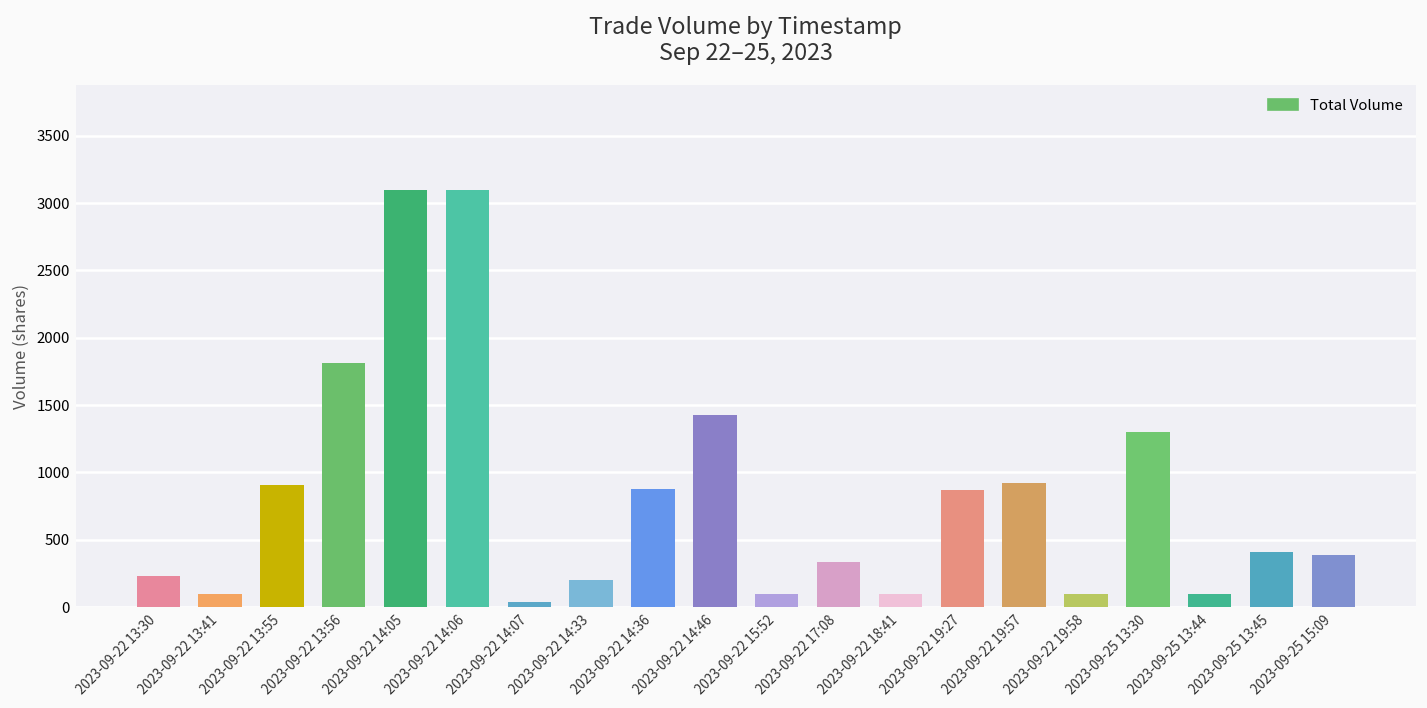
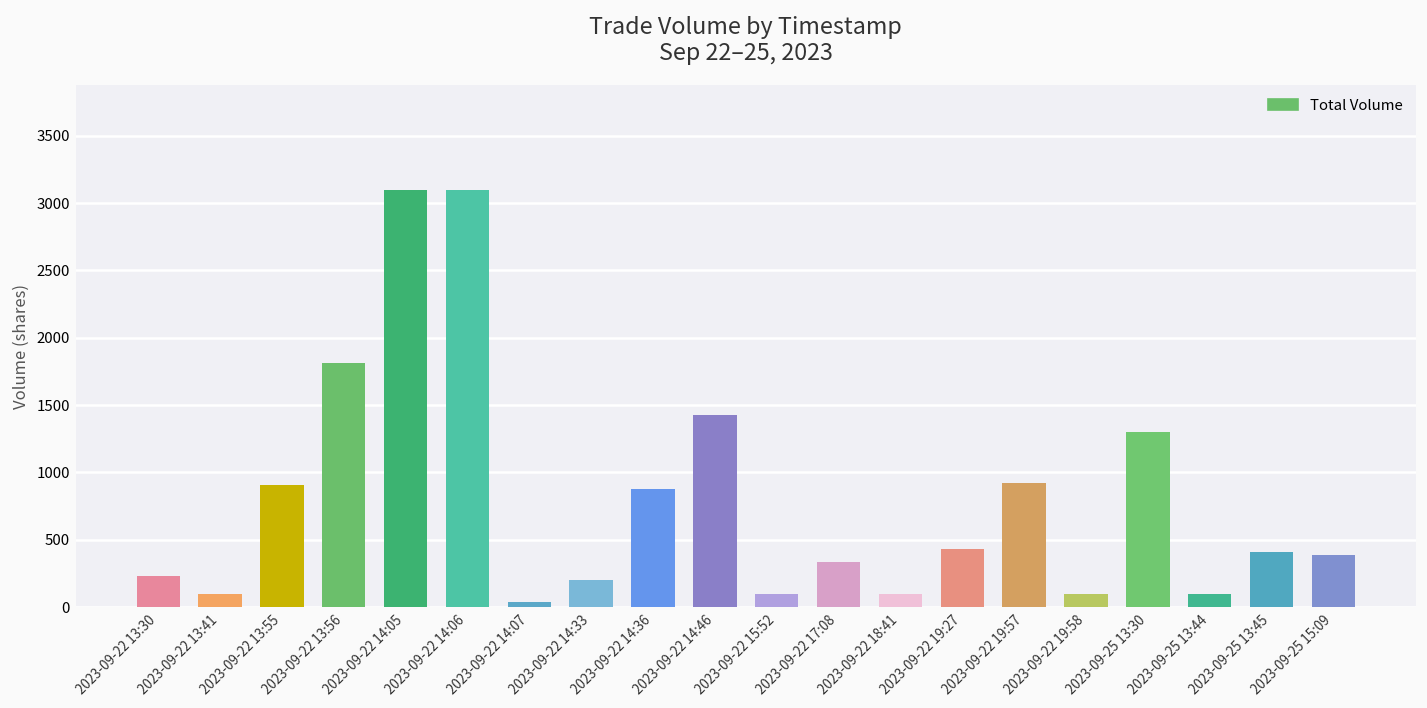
  {
    "2023-09-22 13:30": 230,
    "2023-09-22 13:41": 100,
    "2023-09-22 13:55": 910,
    "2023-09-22 13:56": 1810,
    "2023-09-22 14:05": 3100,
    "2023-09-22 14:06": 3100,
    "2023-09-22 14:07": 40,
    "2023-09-22 14:33": 200,
    "2023-09-22 14:36": 870,
    "2023-09-22 14:46": 1430,
    "2023-09-22 15:52": 100,
    "2023-09-22 17:08": 340,
    "2023-09-22 18:41": 100,
-   "2023-09-22 19:27": 870,
+   "2023-09-22 19:27": 430,
    "2023-09-22 19:57": 920,
    "2023-09-22 19:58": 100,
    "2023-09-25 13:30": 1300,
    "2023-09-25 13:44": 100,
    "2023-09-25 13:45": 410,
    "2023-09-25 15:09": 390
  }
